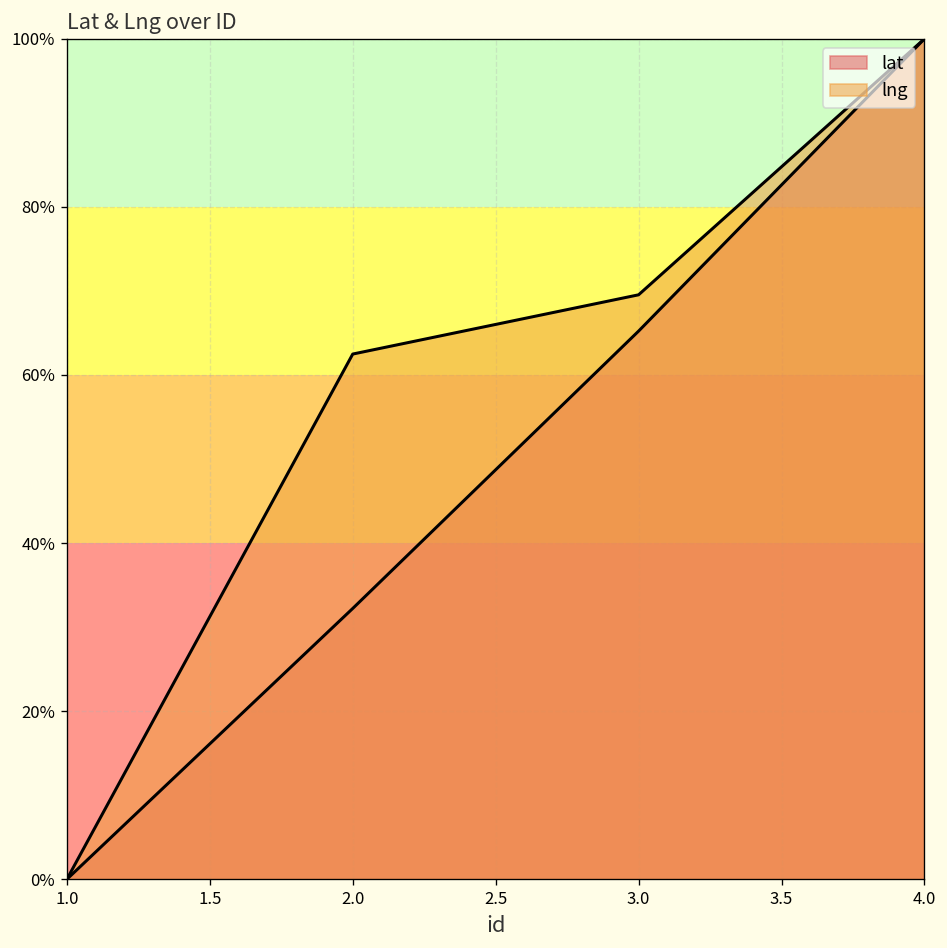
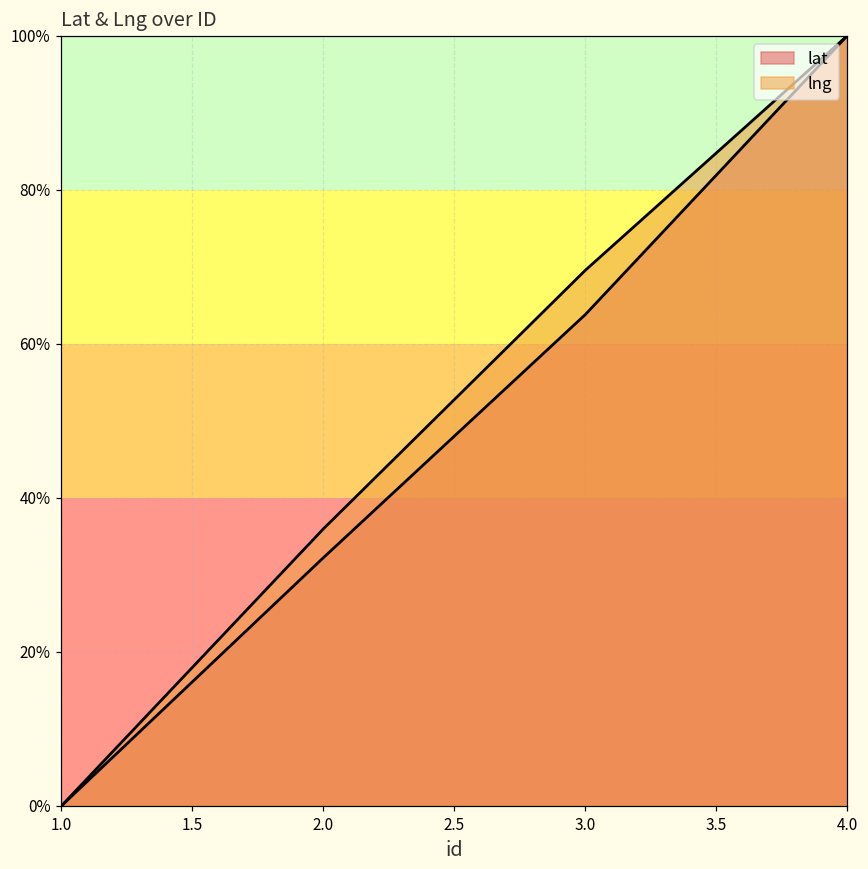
  {
    "lat": {
      "2.0": "32%",
-     "3.0": "65%"
+     "3.0": "64%"
    },
    "lng": {
-     "2.0": "62%",
+     "2.0": "36%",
      "3.0": "70%"
    }
  }
